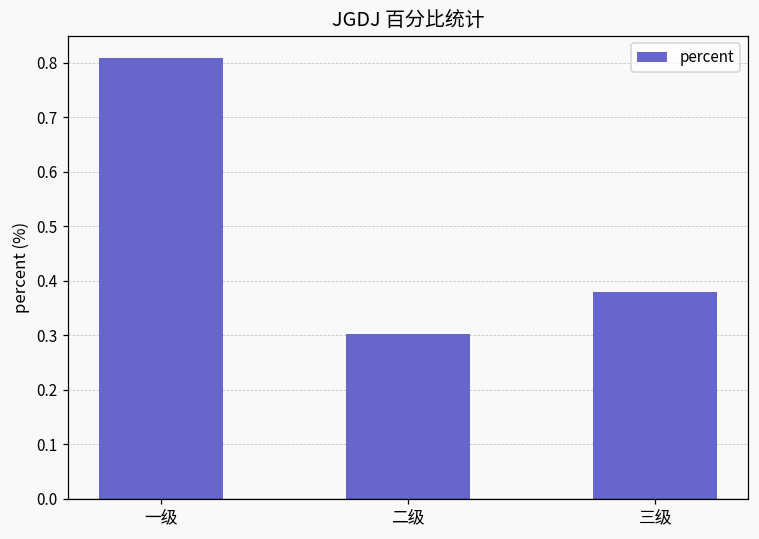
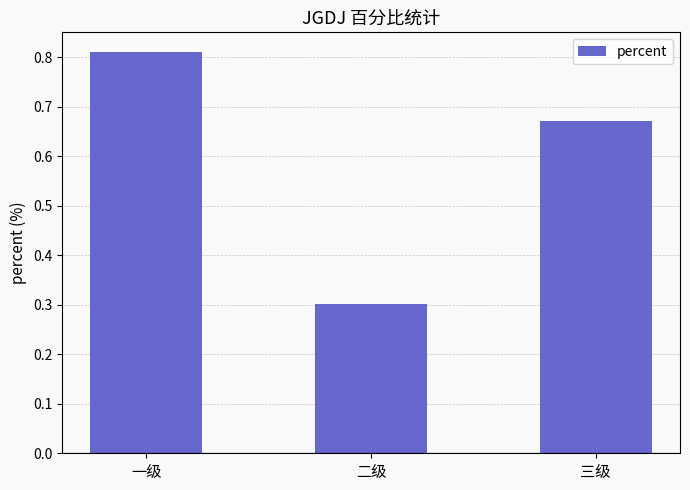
  {
    "一级": 0.81,
    "二级": 0.30,
-   "三级": 0.38
+   "三级": 0.67
  }
